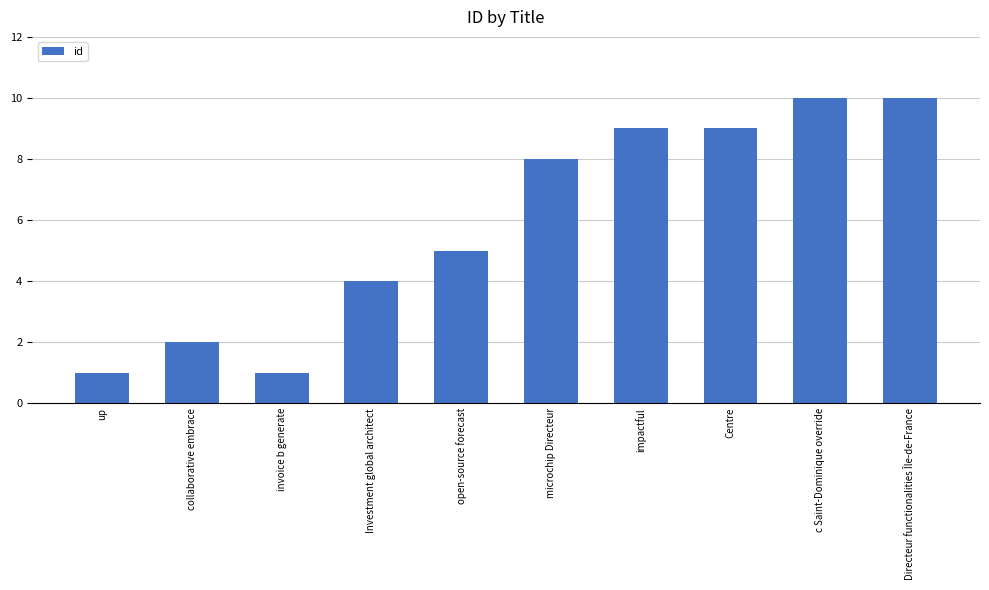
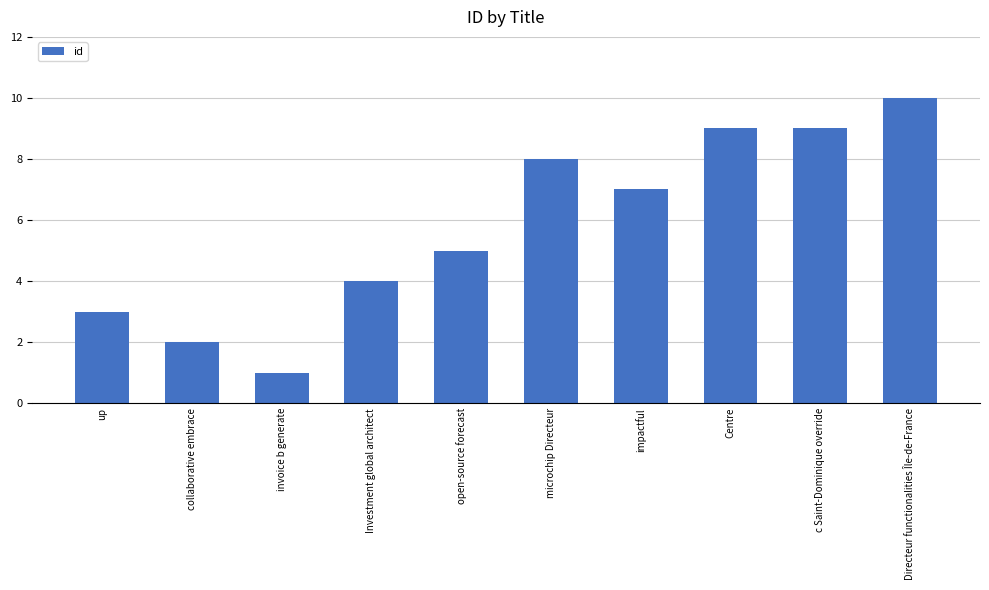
  {
-   "up": 1,
+   "up": 3,
    "collaborative embrace": 2,
    "invoice b generate": 1,
    "Investment global architect": 4,
    "open-source forecast": 5,
    "microchip Directeur": 8,
-   "impactful": 9,
+   "impactful": 7,
    "Centre": 9,
-   "c Saint-Dominique override": 10,
+   "c Saint-Dominique override": 9,
    "Directeur functionalities Île-de-France": 10
  }
